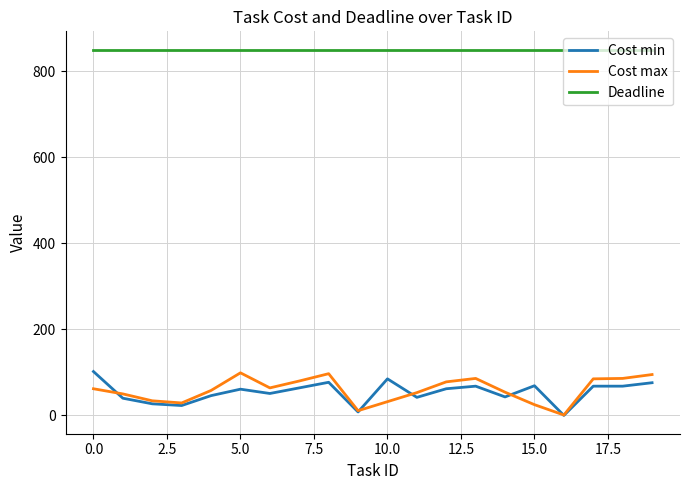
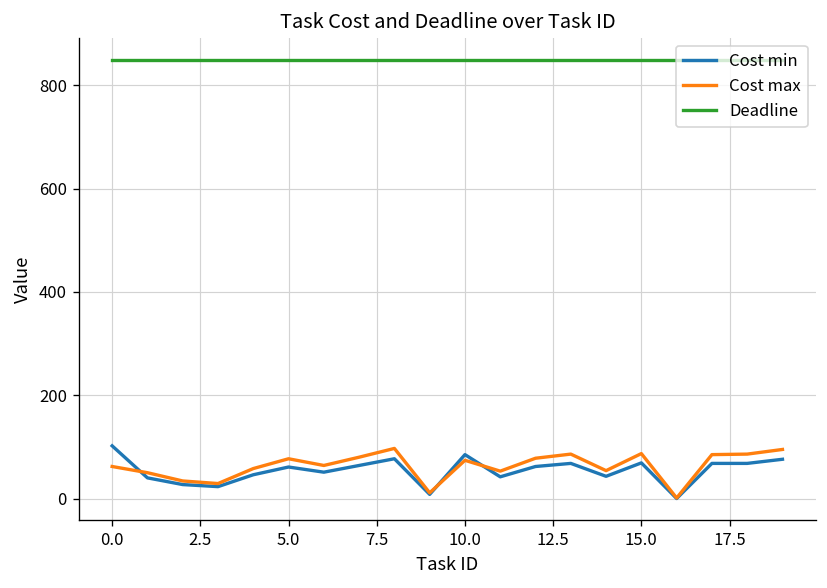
  {
    "Cost min": {
      "0.0": 100,
      "5.0": 60,
      "10.0": 90,
      "15.0": 70
    },
    "Cost max": {
      "0.0": 60,
-     "5.0": 100,
-     "10.0": 30,
-     "15.0": 30
+     "5.0": 80,
+     "10.0": 70,
+     "15.0": 90
    },
    "Deadline": {
      "0.0": 850,
      "5.0": 850,
      "10.0": 850,
      "15.0": 850
    }
  }
